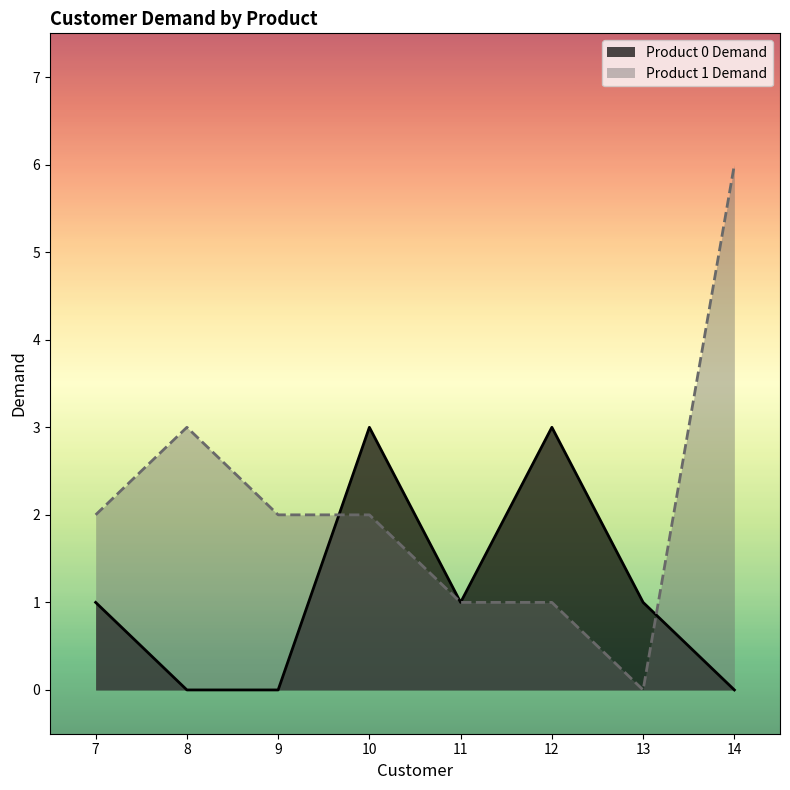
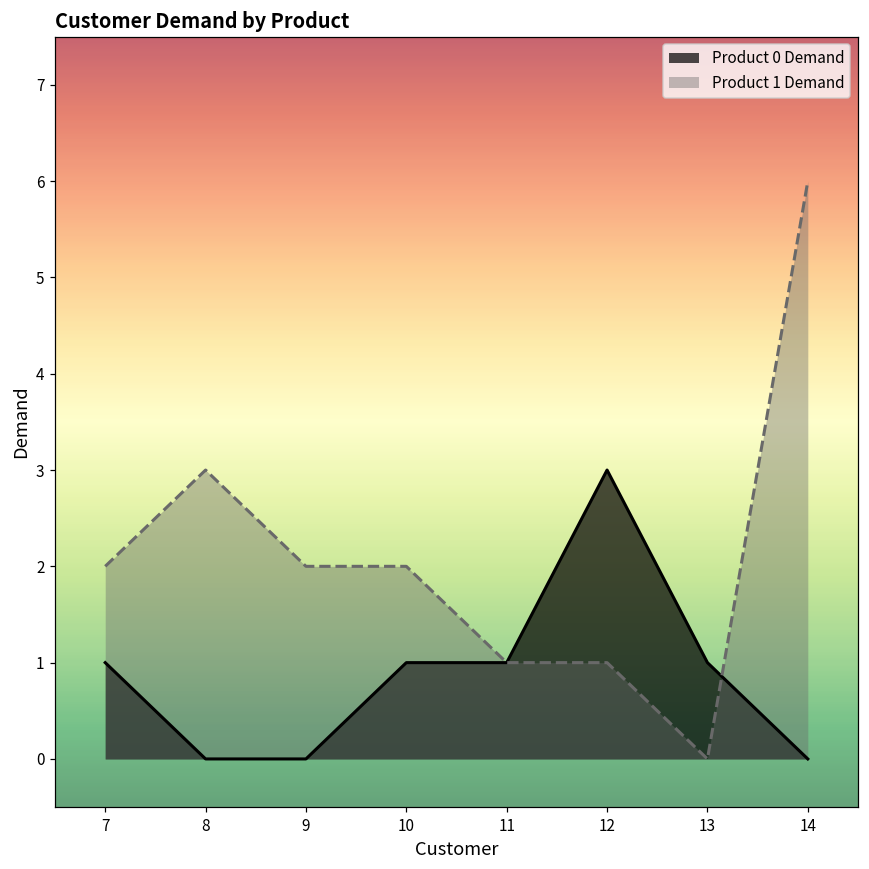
  {
    "Product 0 Demand": {
      "7": 1,
      "8": 0,
      "9": 0,
-     "10": 3,
+     "10": 1,
      "12": 3,
      "13": 1,
      "14": 0
    },
    "Product 1 Demand": {
      "7": 2,
      "8": 3,
      "9": 2,
      "10": 2,
      "12": 1,
      "13": 0,
      "14": 6
    }
  }
